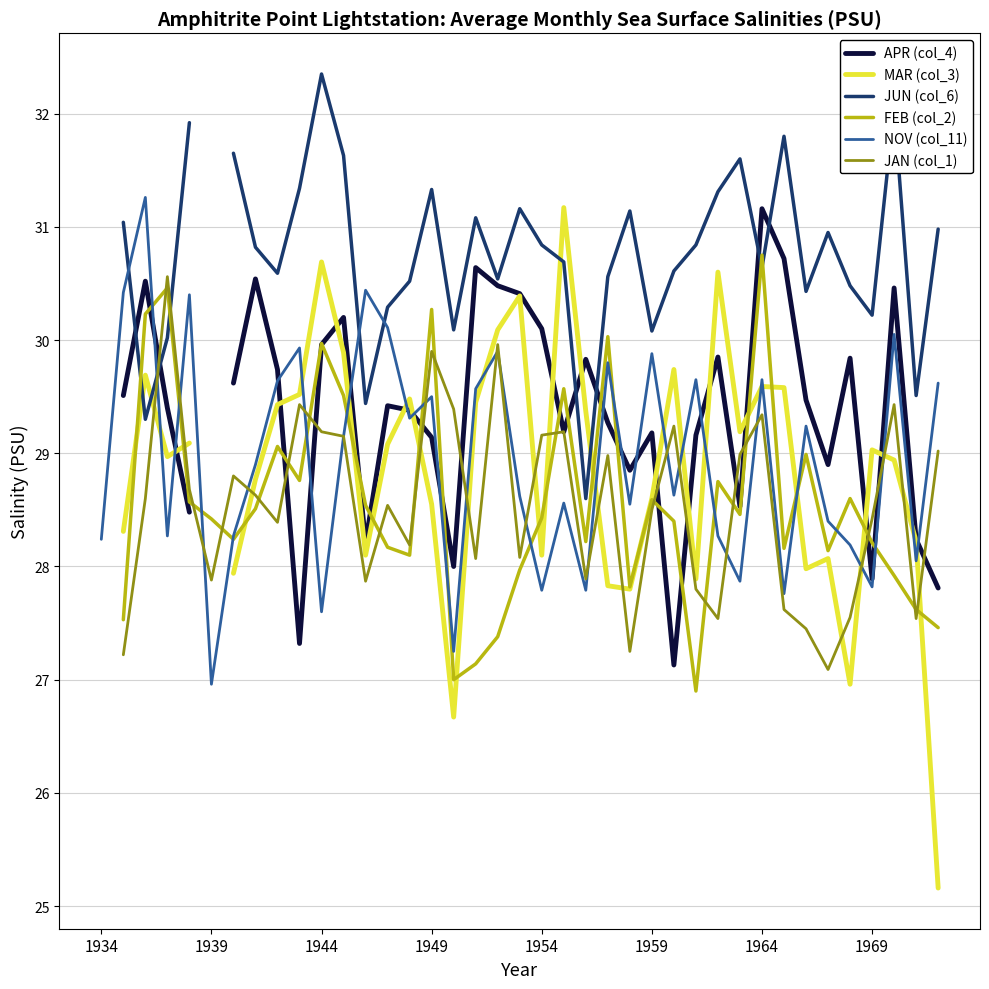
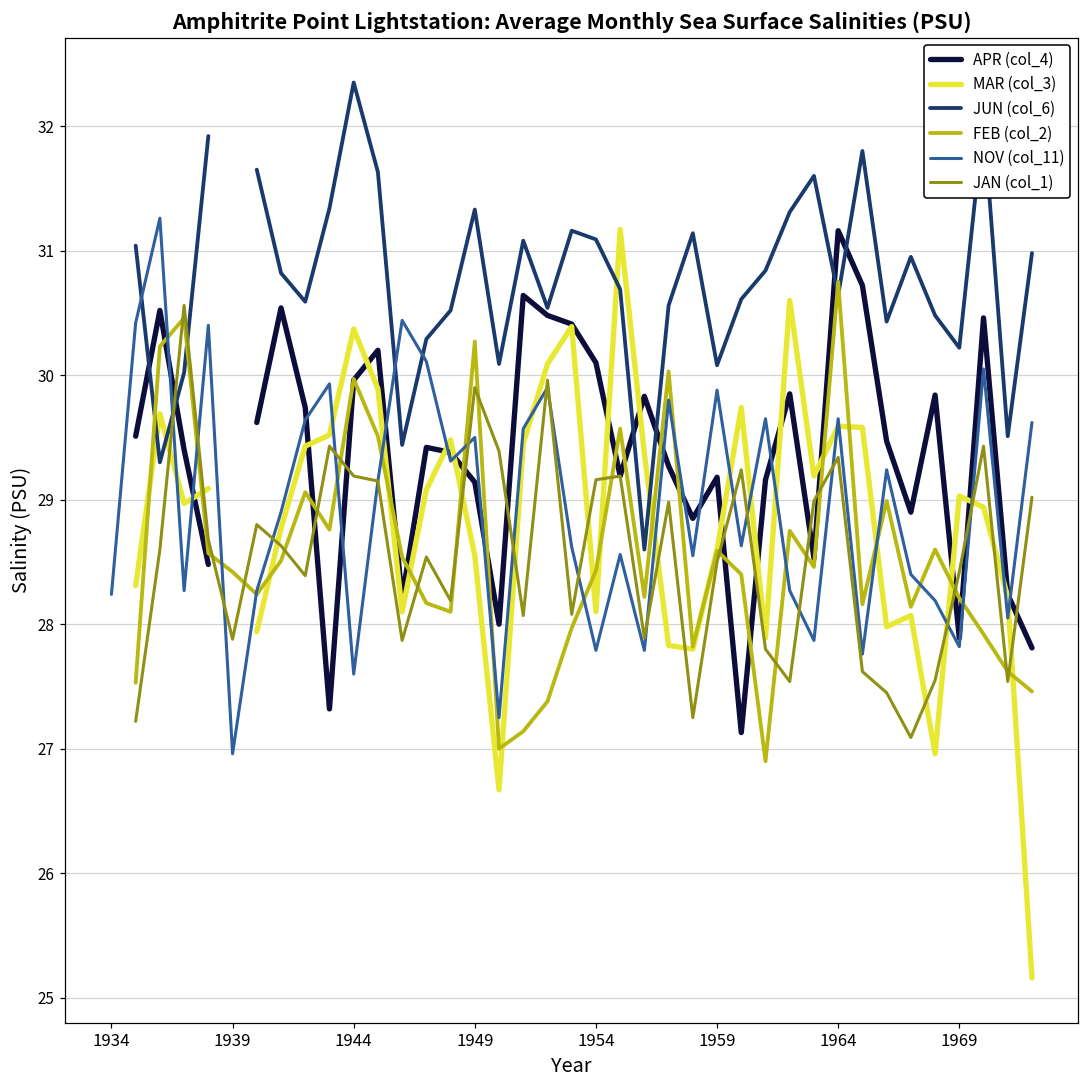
  {
    "APR (col_4)": {
      "1949": 29.14,
      "1954": 30.10,
      "1959": 29.18,
      "1964": 31.16,
      "1969": 27.89
    },
    "MAR (col_3)": {
-     "1944": 30.69,
+     "1944": 30.37,
      "1949": 28.55,
      "1954": 28.10,
      "1964": 29.59,
      "1969": 29.03
    },
    "JUN (col_6)": {
      "1944": 32.35,
      "1949": 31.33,
-     "1954": 30.84,
+     "1954": 31.09,
      "1959": 30.08,
      "1964": 30.64,
      "1969": 30.22
    },
    "NOV (col_11)": {
      "1934": 28.24,
      "1939": 26.96,
      "1944": 27.60,
      "1949": 29.50,
      "1954": 27.79,
      "1959": 29.88,
      "1964": 29.65,
      "1969": 27.82
    }
  }
